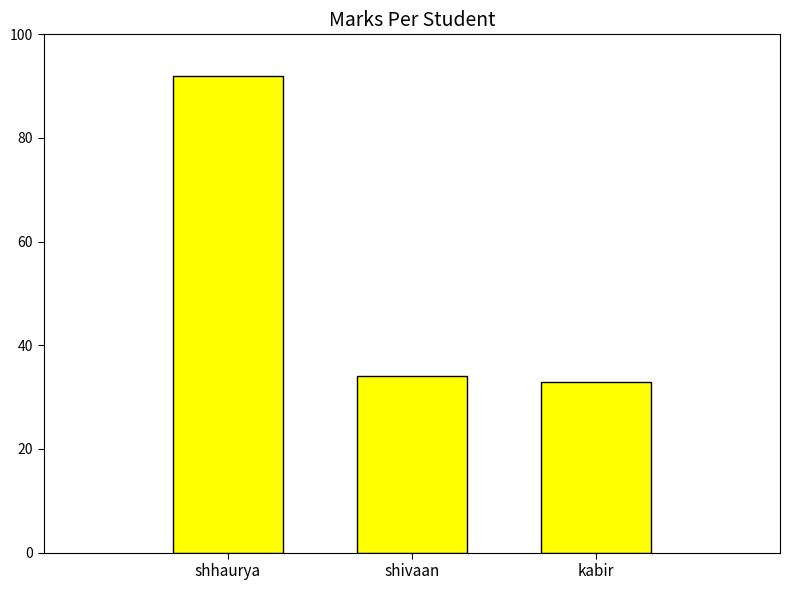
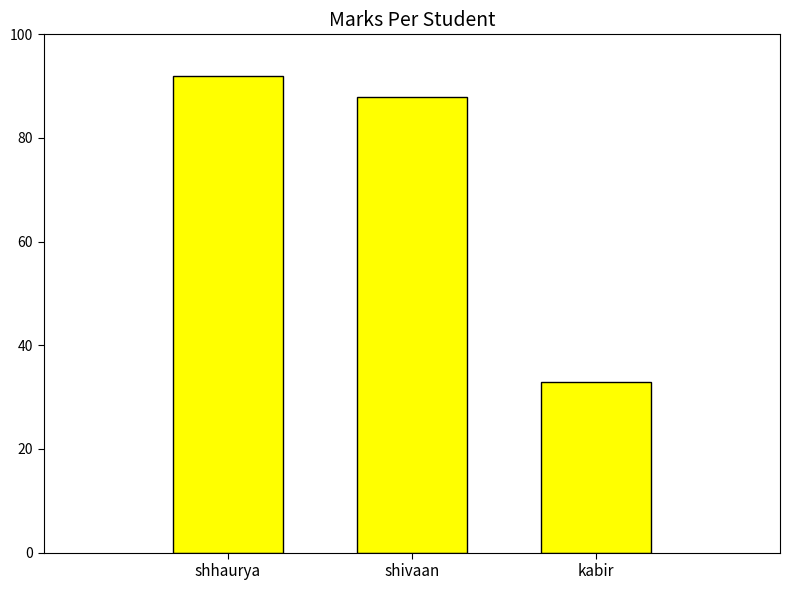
  {
    "shhaurya": 92,
-   "shivaan": 34,
+   "shivaan": 88,
    "kabir": 33
  }
